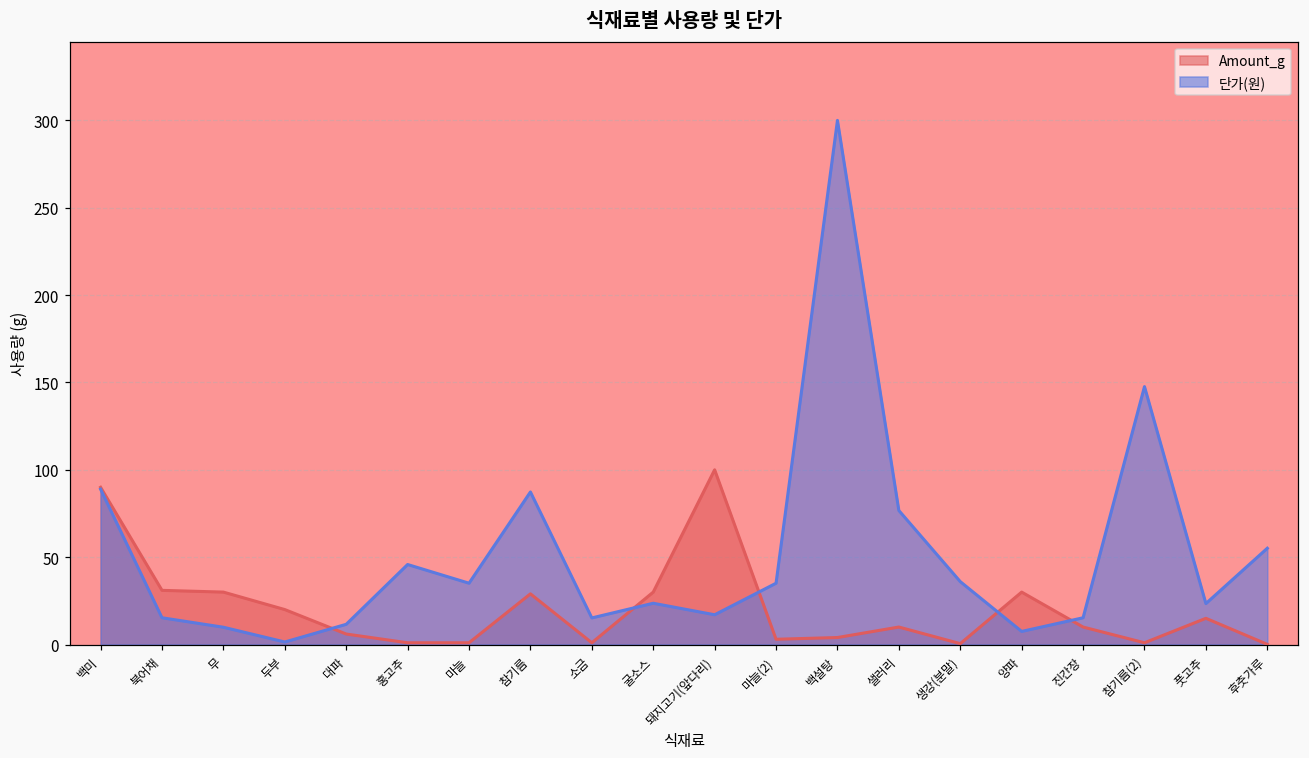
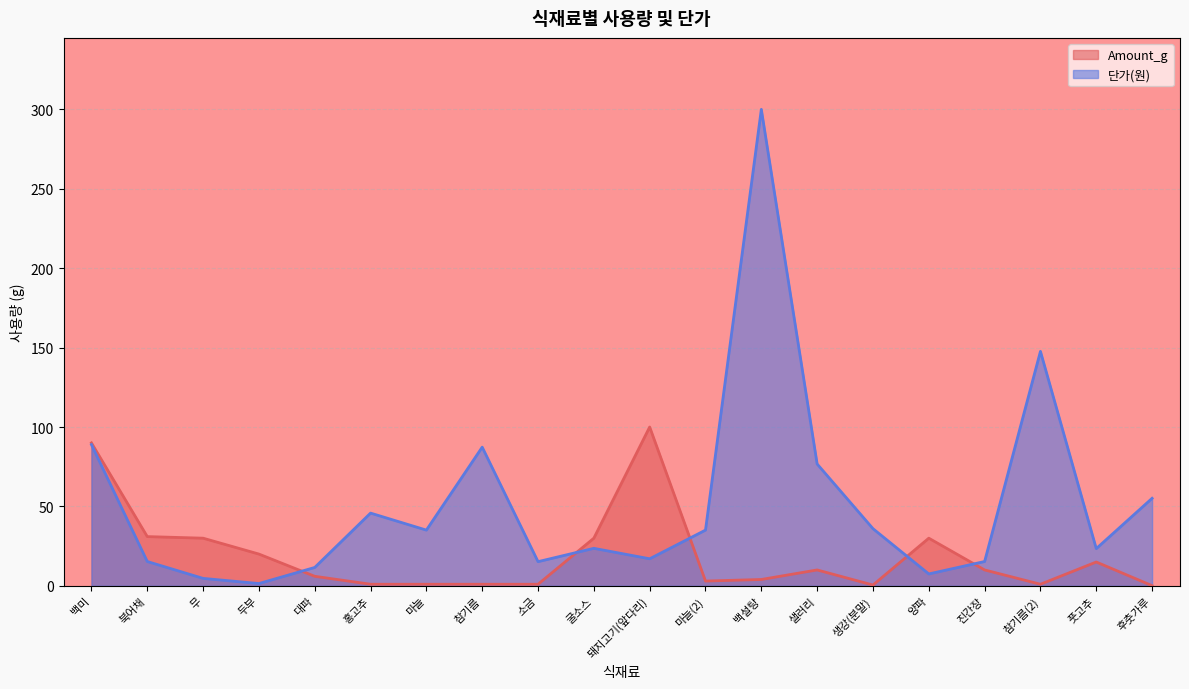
  {
    "Amount_g": {
      "북어채": 31,
      "무": 30,
      "두부": 20,
      "대파": 6,
      "홍고추": 1,
      "마늘": 1,
-     "참기름": 29,
+     "참기름": 1,
      "소금": 1,
      "굴소스": 30,
      "돼지고기(앞다리)": 100,
      "마늘(2)": 3,
      "백설탕": 4,
      "샐러리": 10,
      "생강(분말)": 1,
      "양파": 30,
      "진간장": 10,
      "참기름(2)": 1,
      "풋고추": 15,
      "후춧가루": 0
    },
    "단가(원)": {
      "북어채": 15,
-     "무": 10,
+     "무": 5,
      "두부": 1,
      "대파": 12,
      "홍고추": 46,
      "마늘": 35,
      "참기름": 87,
      "소금": 15,
      "굴소스": 24,
      "돼지고기(앞다리)": 17,
      "마늘(2)": 35,
      "백설탕": 300,
      "샐러리": 77,
      "생강(분말)": 36,
      "양파": 7,
      "진간장": 15,
      "참기름(2)": 148,
      "풋고추": 23,
      "후춧가루": 55
    }
  }
